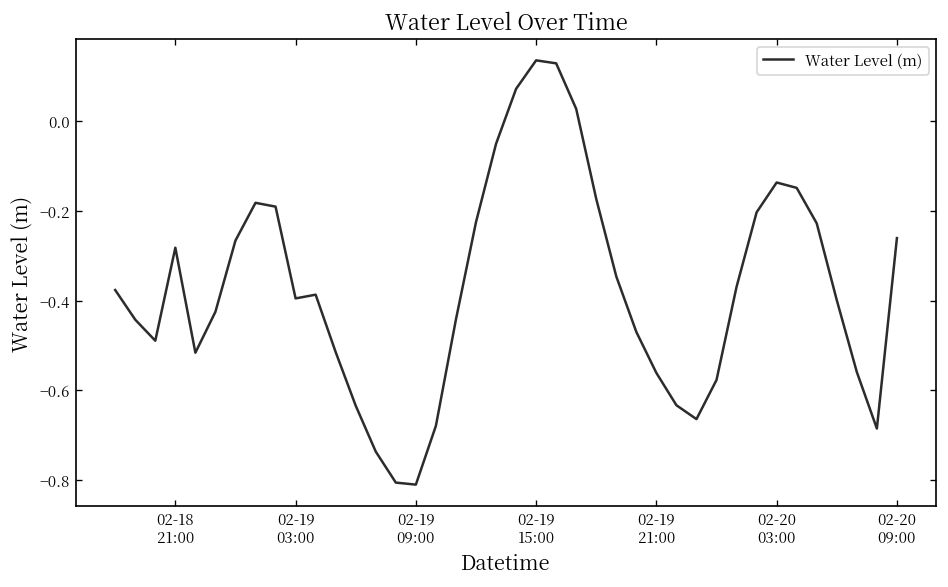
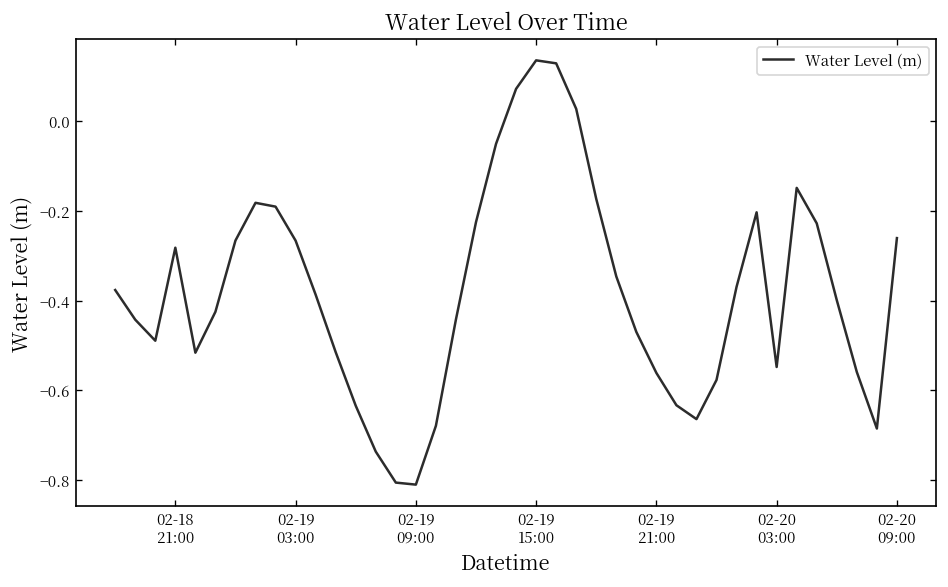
  {
    "02-18 21:00": -0.28,
-   "02-19 03:00": -0.39,
+   "02-19 03:00": -0.27,
    "02-19 09:00": -0.81,
    "02-19 15:00": 0.14,
    "02-19 21:00": -0.56,
-   "02-20 03:00": -0.14,
+   "02-20 03:00": -0.55,
    "02-20 09:00": -0.26
  }
